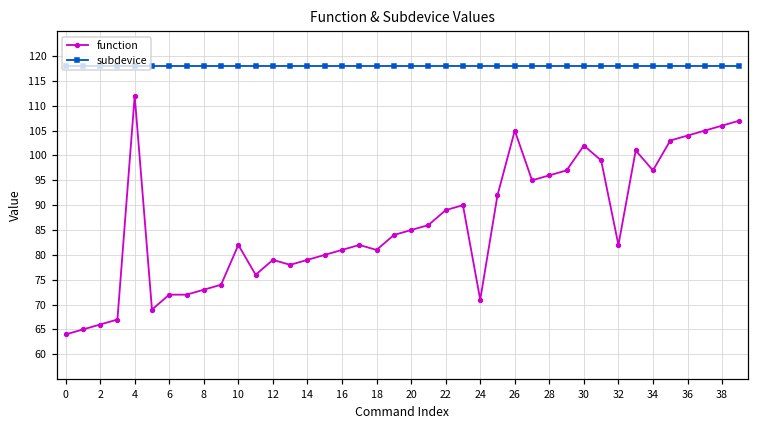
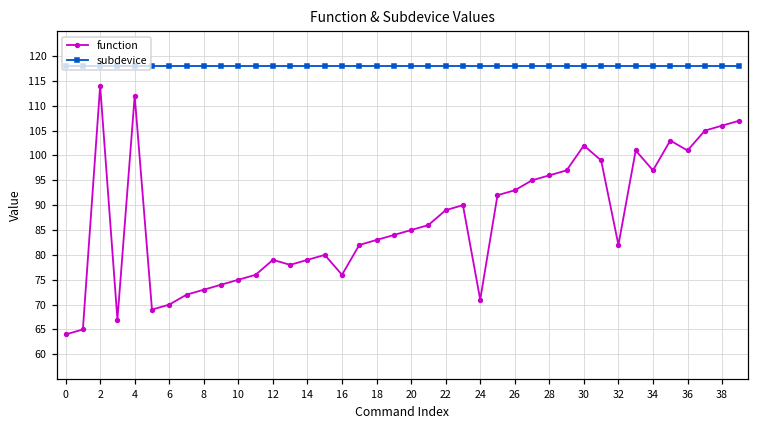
  {
    "function": {
      "0": 64,
-     "2": 66,
+     "2": 114,
      "4": 112,
-     "6": 72,
+     "6": 70,
      "8": 73,
-     "10": 82,
+     "10": 75,
      "12": 79,
      "14": 79,
-     "16": 81,
-     "18": 81,
+     "16": 76,
+     "18": 83,
      "20": 85,
      "22": 89,
      "24": 71,
-     "26": 105,
+     "26": 93,
      "28": 96,
      "30": 102,
      "32": 82,
      "34": 97,
-     "36": 104,
+     "36": 101,
      "38": 106
    },
    "subdevice": {
      "6": 118,
      "8": 118,
      "10": 118,
      "12": 118,
      "14": 118,
      "16": 118,
      "18": 118,
      "20": 118,
      "22": 118,
      "24": 118,
      "26": 118,
      "28": 118,
      "30": 118,
      "32": 118,
      "34": 118,
      "36": 118,
      "38": 118
    }
  }
